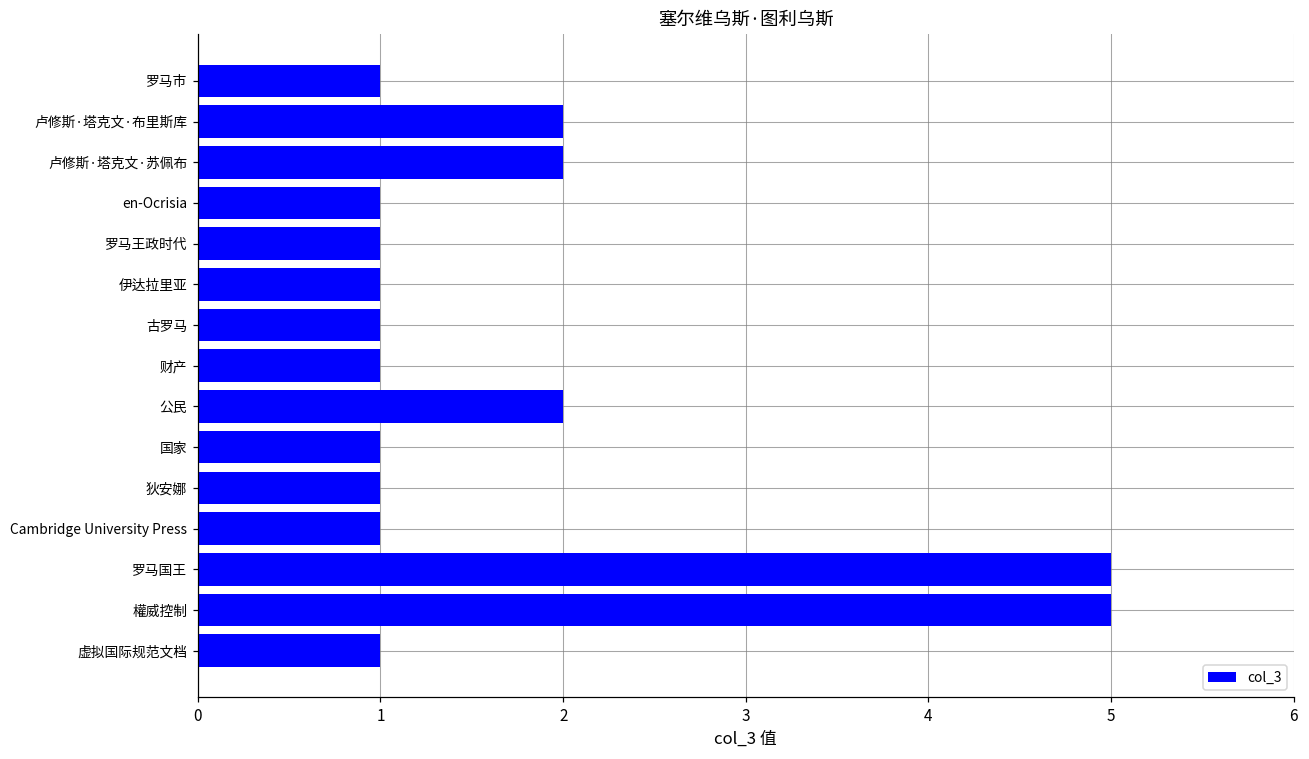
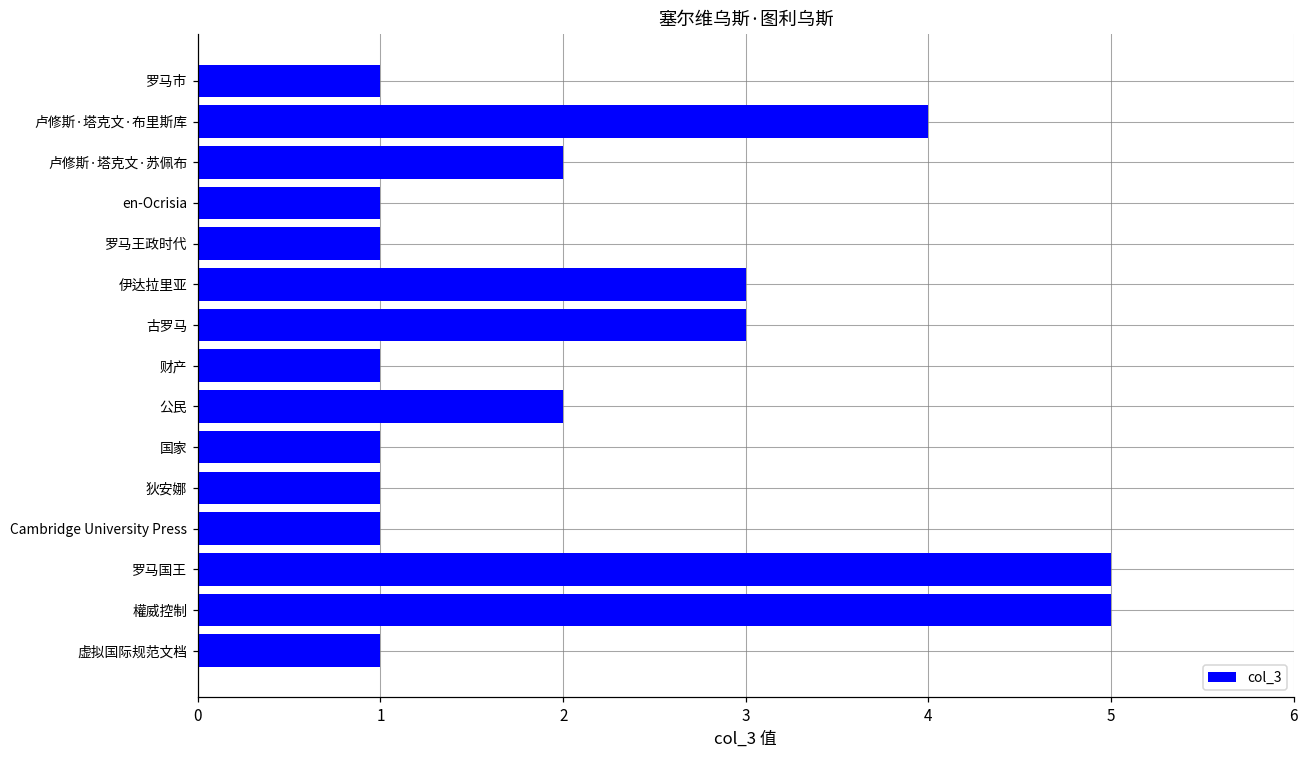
  {
    "罗马市": 1,
-   "卢修斯·塔克文·布里斯库": 2,
+   "卢修斯·塔克文·布里斯库": 4,
    "卢修斯·塔克文·苏佩布": 2,
    "en-Ocrisia": 1,
    "罗马王政时代": 1,
-   "伊达拉里亚": 1,
-   "古罗马": 1,
+   "伊达拉里亚": 3,
+   "古罗马": 3,
    "财产": 1,
    "公民": 2,
    "国家": 1,
    "狄安娜": 1,
    "Cambridge University Press": 1,
    "罗马国王": 5,
    "權威控制": 5,
    "虚拟国际规范文档": 1
  }
